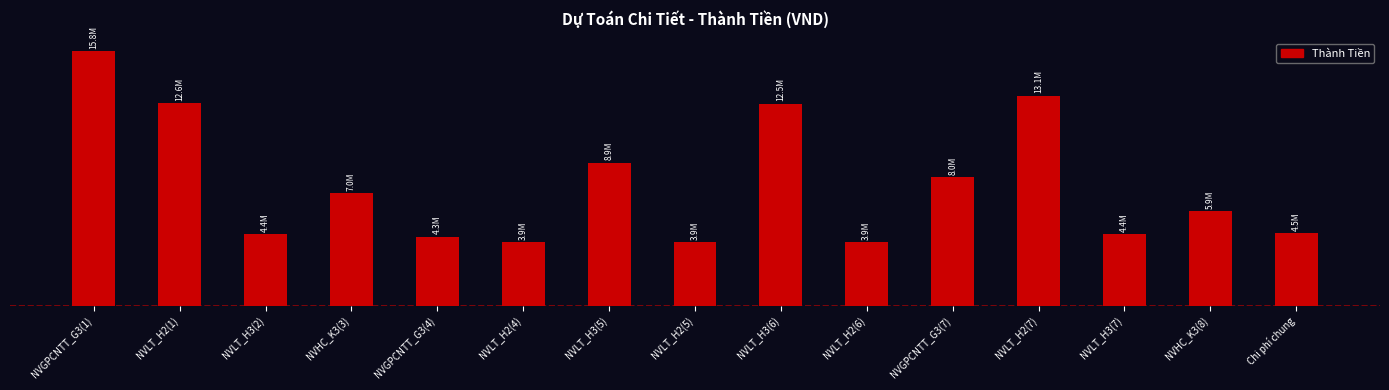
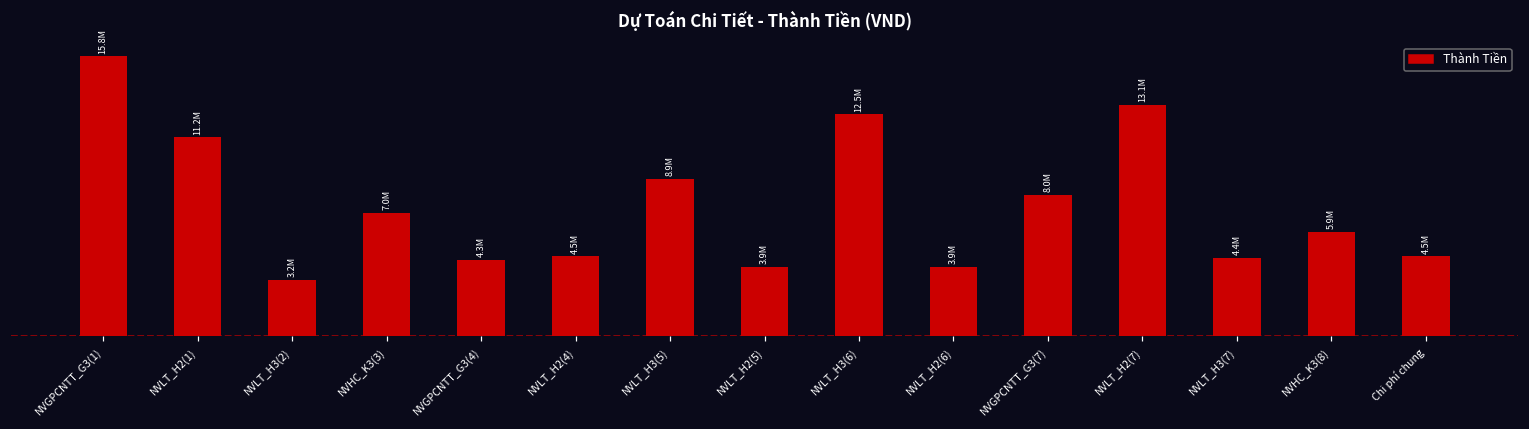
  {
    "NVGPCNTT_G3(1)": "15.8M",
-   "NVLT_H2(1)": "12.6M",
-   "NVLT_H3(2)": "4.4M",
+   "NVLT_H2(1)": "11.2M",
+   "NVLT_H3(2)": "3.2M",
    "NVHC_K3(3)": "7.0M",
    "NVGPCNTT_G3(4)": "4.3M",
-   "NVLT_H2(4)": "3.9M",
+   "NVLT_H2(4)": "4.5M",
    "NVLT_H3(5)": "8.9M",
    "NVLT_H2(5)": "3.9M",
    "NVLT_H3(6)": "12.5M",
    "NVLT_H2(6)": "3.9M",
    "NVGPCNTT_G3(7)": "8.0M",
    "NVLT_H2(7)": "13.1M",
    "NVLT_H3(7)": "4.4M",
    "NVHC_K3(8)": "5.9M",
    "Chi phí chung": "4.5M"
  }
